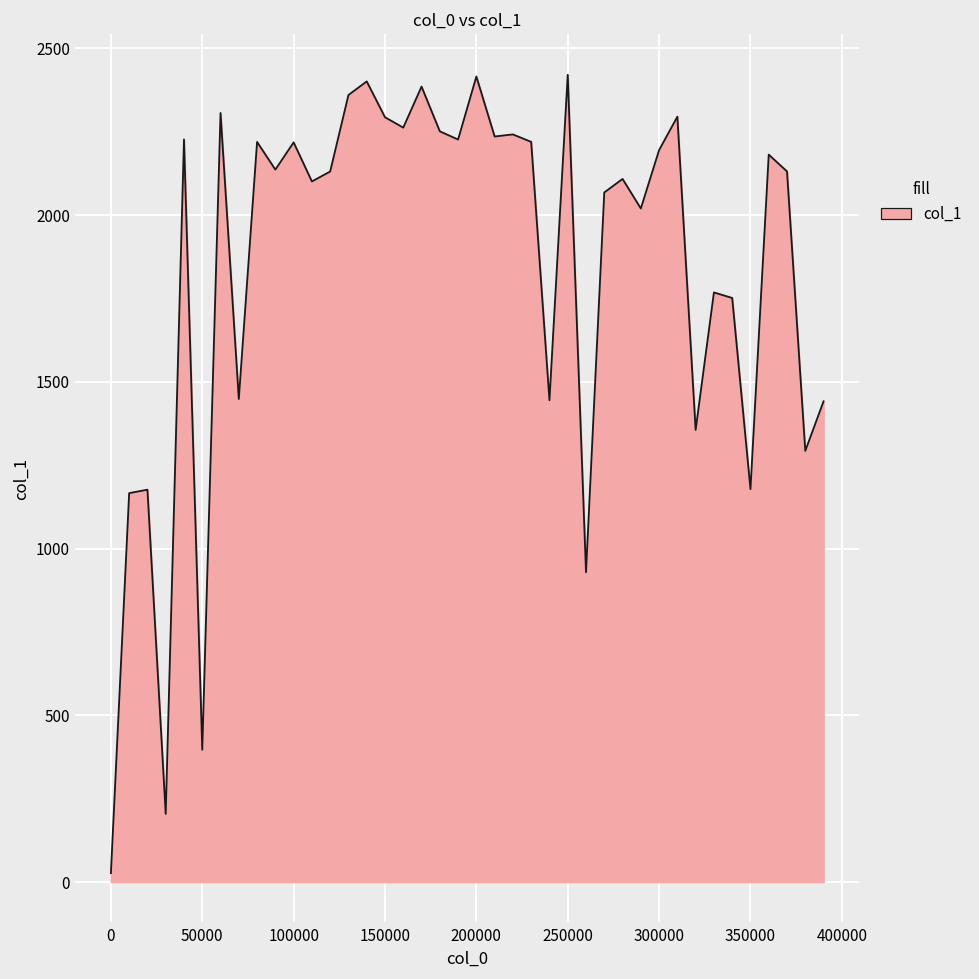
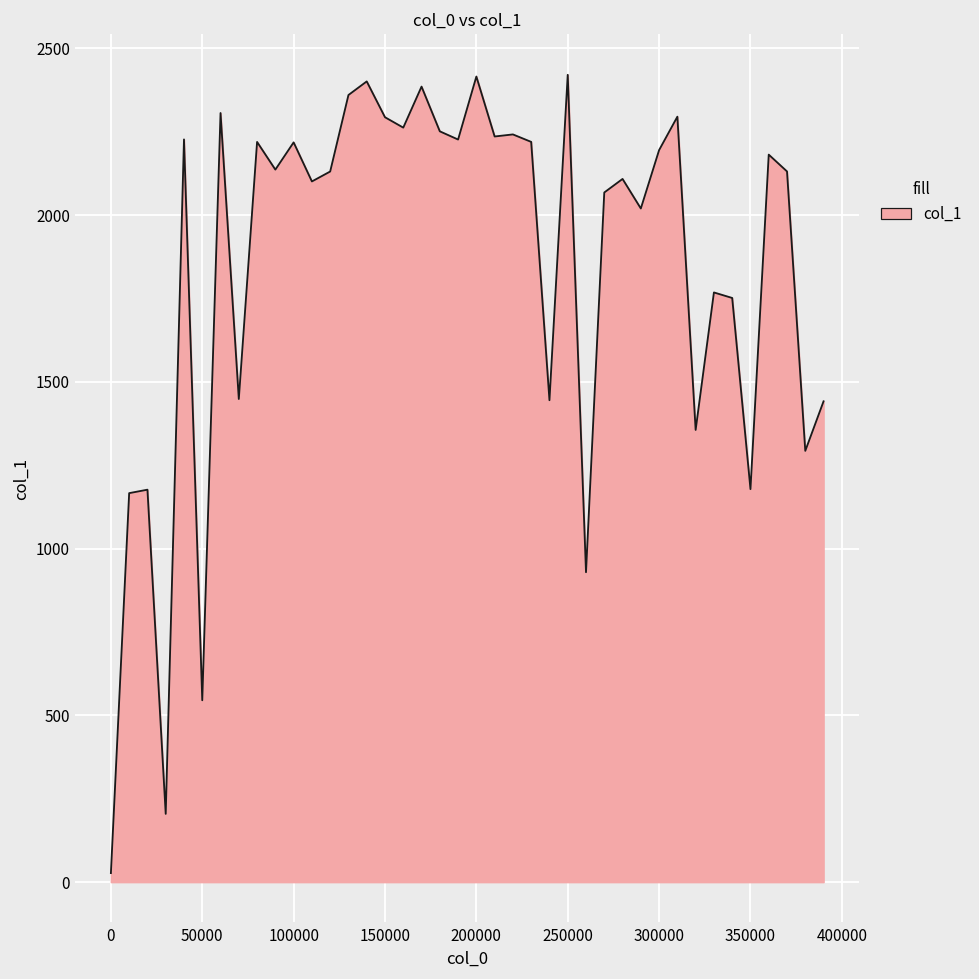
  {
    "0": 30,
-   "50000": 400,
+   "50000": 550,
    "100000": 2220,
    "150000": 2290,
    "200000": 2420,
    "250000": 2420,
    "300000": 2190,
    "350000": 1180
  }
